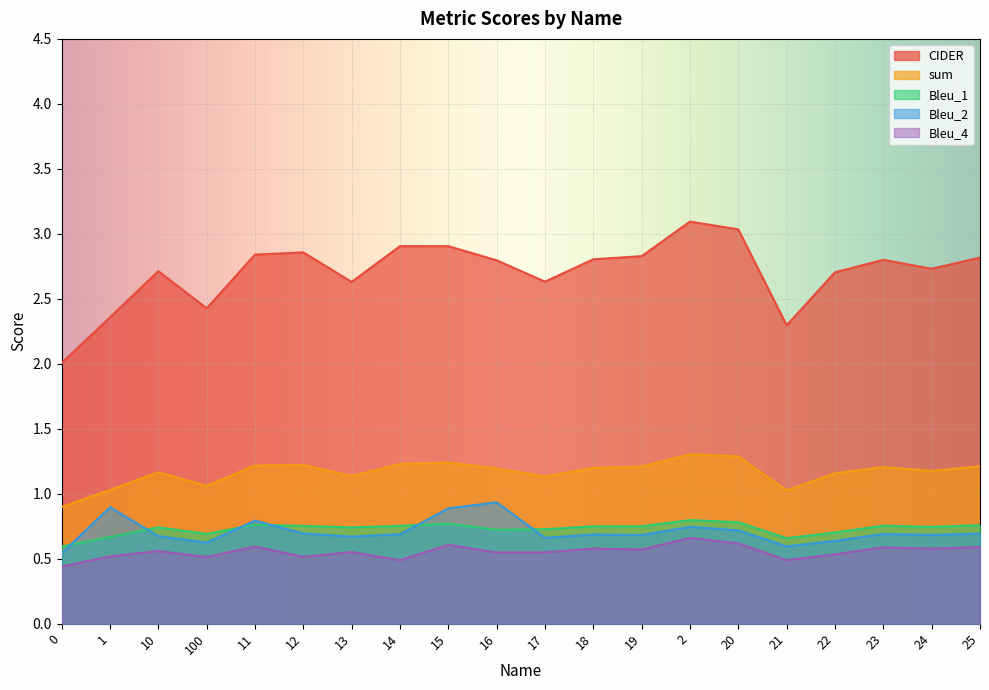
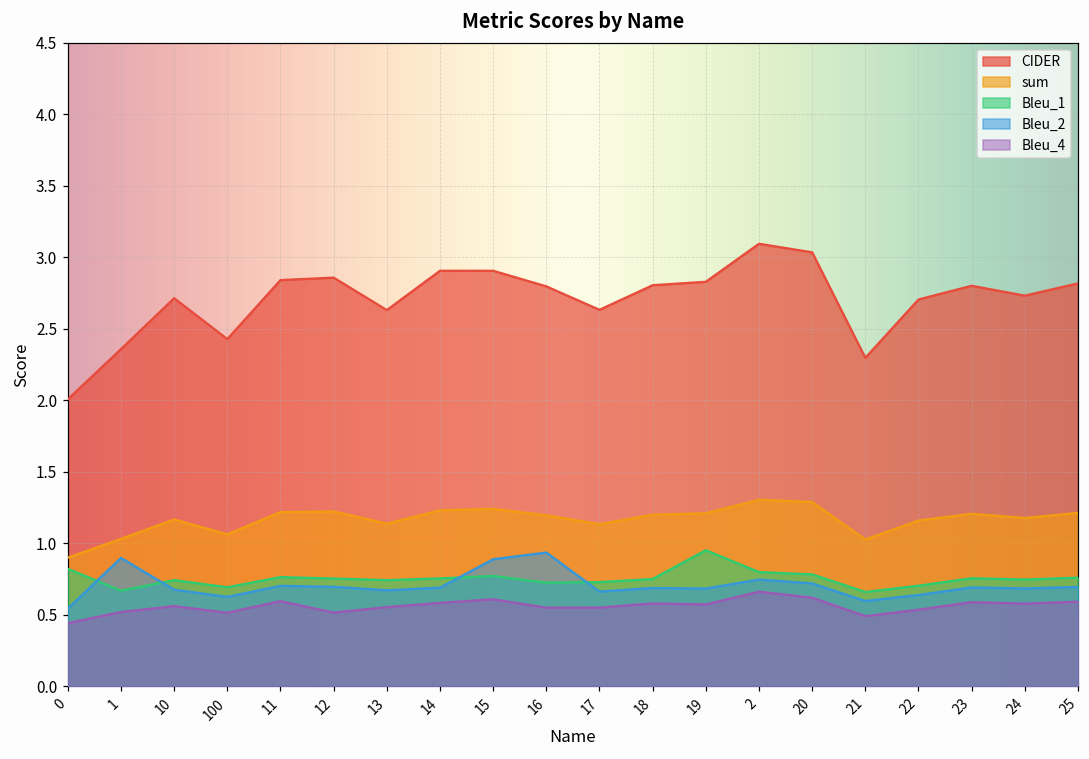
  {
    "CIDER": {
      "0": 2.01,
      "1": 2.36,
      "10": 2.71,
      "100": 2.43,
      "11": 2.84,
      "12": 2.86,
      "13": 2.63,
      "14": 2.91,
      "15": 2.91,
      "16": 2.80,
      "17": 2.63,
      "18": 2.80,
      "19": 2.83,
      "2": 3.09,
      "20": 3.03,
      "21": 2.30,
      "22": 2.70,
      "23": 2.80,
      "24": 2.73,
      "25": 2.82
    },
    "sum": {
      "0": 0.90,
      "1": 1.03,
      "10": 1.17,
      "100": 1.06,
      "11": 1.22,
      "12": 1.22,
      "13": 1.14,
      "14": 1.23,
      "15": 1.24,
      "16": 1.19,
      "17": 1.13,
      "18": 1.20,
      "19": 1.21,
      "2": 1.30,
      "20": 1.29,
      "21": 1.03,
      "22": 1.16,
      "23": 1.21,
      "24": 1.18,
      "25": 1.21
    },
    "Bleu_1": {
-     "0": 0.59,
+     "0": 0.82,
      "1": 0.67,
      "10": 0.74,
      "100": 0.69,
      "11": 0.76,
      "12": 0.75,
      "13": 0.74,
      "14": 0.75,
      "15": 0.77,
      "16": 0.72,
      "17": 0.73,
      "18": 0.75,
-     "19": 0.75,
+     "19": 0.95,
      "2": 0.80,
      "20": 0.78,
      "21": 0.66,
      "22": 0.70,
      "23": 0.75,
      "24": 0.75,
      "25": 0.76
    },
    "Bleu_2": {
      "0": 0.54,
      "1": 0.90,
      "10": 0.67,
      "100": 0.62,
-     "11": 0.79,
+     "11": 0.70,
      "12": 0.69,
      "13": 0.67,
      "14": 0.69,
      "15": 0.89,
      "16": 0.93,
      "17": 0.66,
      "18": 0.69,
      "19": 0.68,
      "2": 0.75,
      "20": 0.72,
      "21": 0.60,
      "22": 0.64,
      "23": 0.69,
      "24": 0.68,
      "25": 0.69
    },
    "Bleu_4": {
      "0": 0.44,
      "1": 0.52,
      "10": 0.56,
      "100": 0.51,
      "11": 0.59,
      "12": 0.51,
      "13": 0.55,
-     "14": 0.49,
+     "14": 0.58,
      "15": 0.61,
      "16": 0.55,
      "17": 0.55,
      "18": 0.58,
      "19": 0.57,
      "2": 0.66,
      "20": 0.62,
      "21": 0.49,
      "22": 0.53,
      "23": 0.59,
      "24": 0.58,
      "25": 0.59
    }
  }
